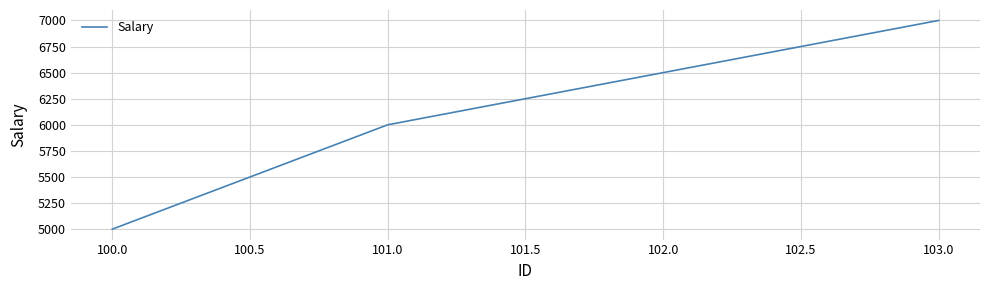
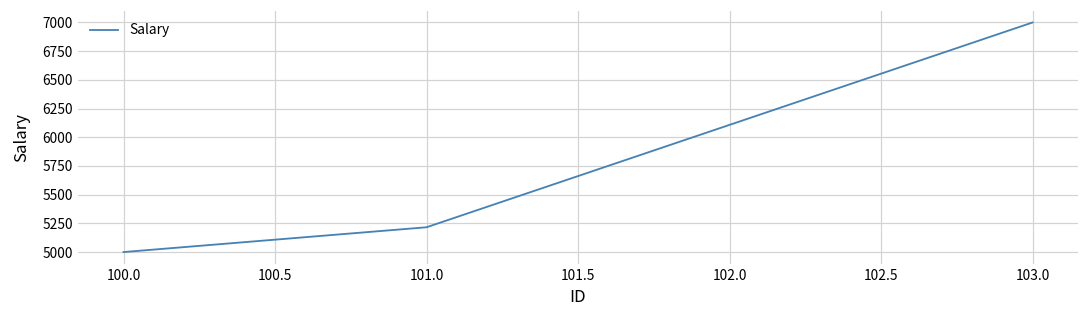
  {
    "100.0": 5000,
-   "101.0": 6000,
+   "101.0": 5220,
    "103.0": 7000
  }
